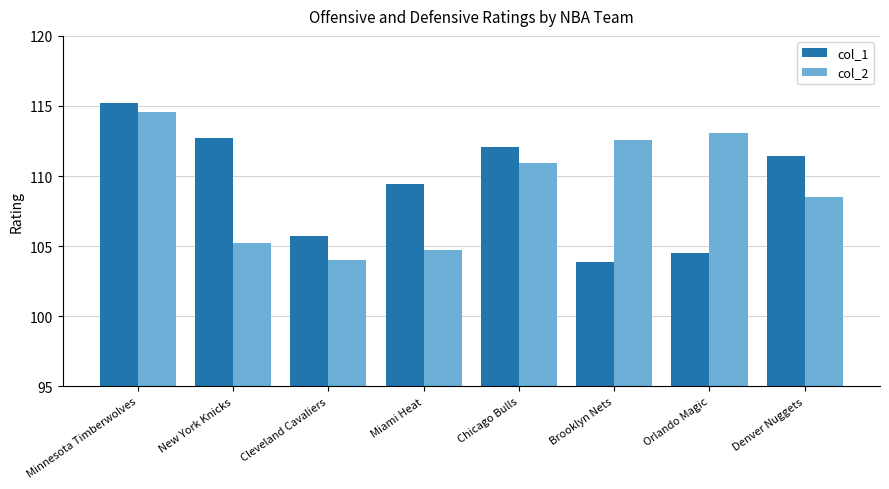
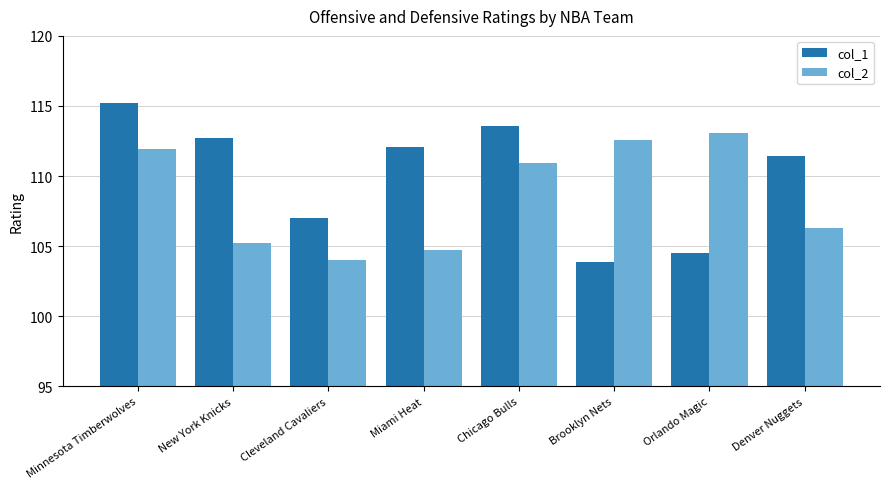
  {
    "col_1": {
      "Minnesota Timberwolves": 115.2,
      "New York Knicks": 112.7,
-     "Cleveland Cavaliers": 105.7,
-     "Miami Heat": 109.4,
-     "Chicago Bulls": 112.1,
+     "Cleveland Cavaliers": 107.0,
+     "Miami Heat": 112.1,
+     "Chicago Bulls": 113.6,
      "Brooklyn Nets": 103.9,
      "Orlando Magic": 104.5,
      "Denver Nuggets": 111.4
    },
    "col_2": {
-     "Minnesota Timberwolves": 114.6,
+     "Minnesota Timberwolves": 111.9,
      "New York Knicks": 105.2,
      "Cleveland Cavaliers": 104.0,
      "Miami Heat": 104.7,
      "Chicago Bulls": 110.9,
      "Brooklyn Nets": 112.6,
      "Orlando Magic": 113.1,
-     "Denver Nuggets": 108.5
+     "Denver Nuggets": 106.3
    }
  }
